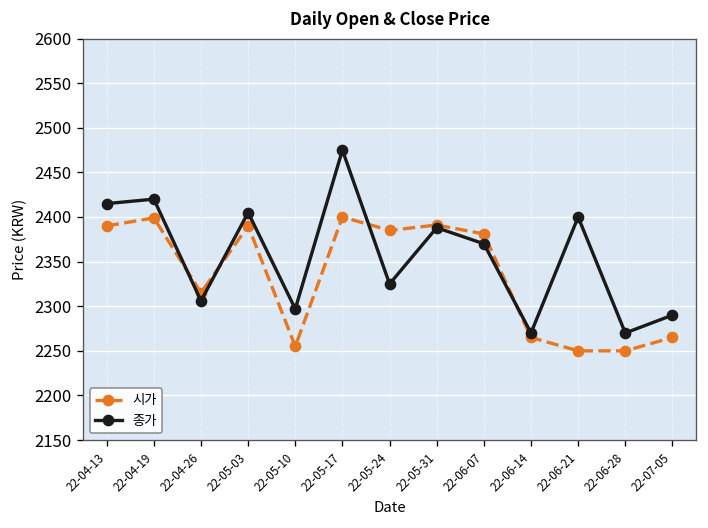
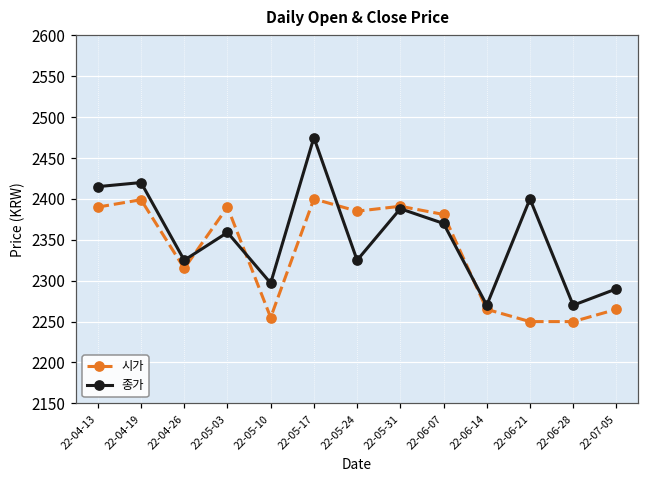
  {
    "시가": {
      "22-04-13": 2390,
      "22-04-19": 2400,
      "22-04-26": 2320,
      "22-05-03": 2390,
      "22-05-10": 2260,
      "22-05-17": 2400,
      "22-05-24": 2390,
      "22-06-07": 2380,
      "22-06-14": 2270,
      "22-06-21": 2250,
      "22-06-28": 2250,
      "22-07-05": 2270
    },
    "종가": {
      "22-04-13": 2420,
      "22-04-19": 2420,
-     "22-04-26": 2310,
-     "22-05-03": 2410,
+     "22-04-26": 2330,
+     "22-05-03": 2360,
      "22-05-10": 2300,
      "22-05-17": 2480,
      "22-05-24": 2330,
      "22-06-07": 2370,
      "22-06-14": 2270,
      "22-06-21": 2400,
      "22-06-28": 2270,
      "22-07-05": 2290
    }
  }
